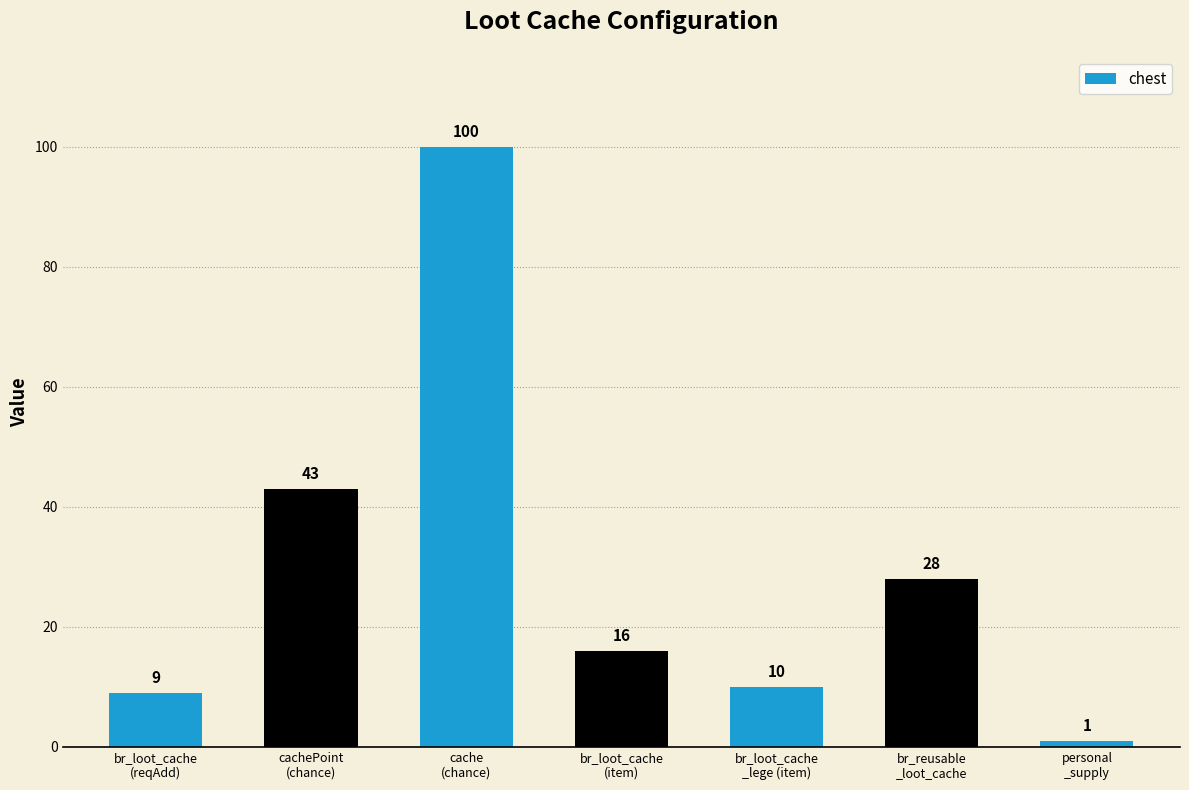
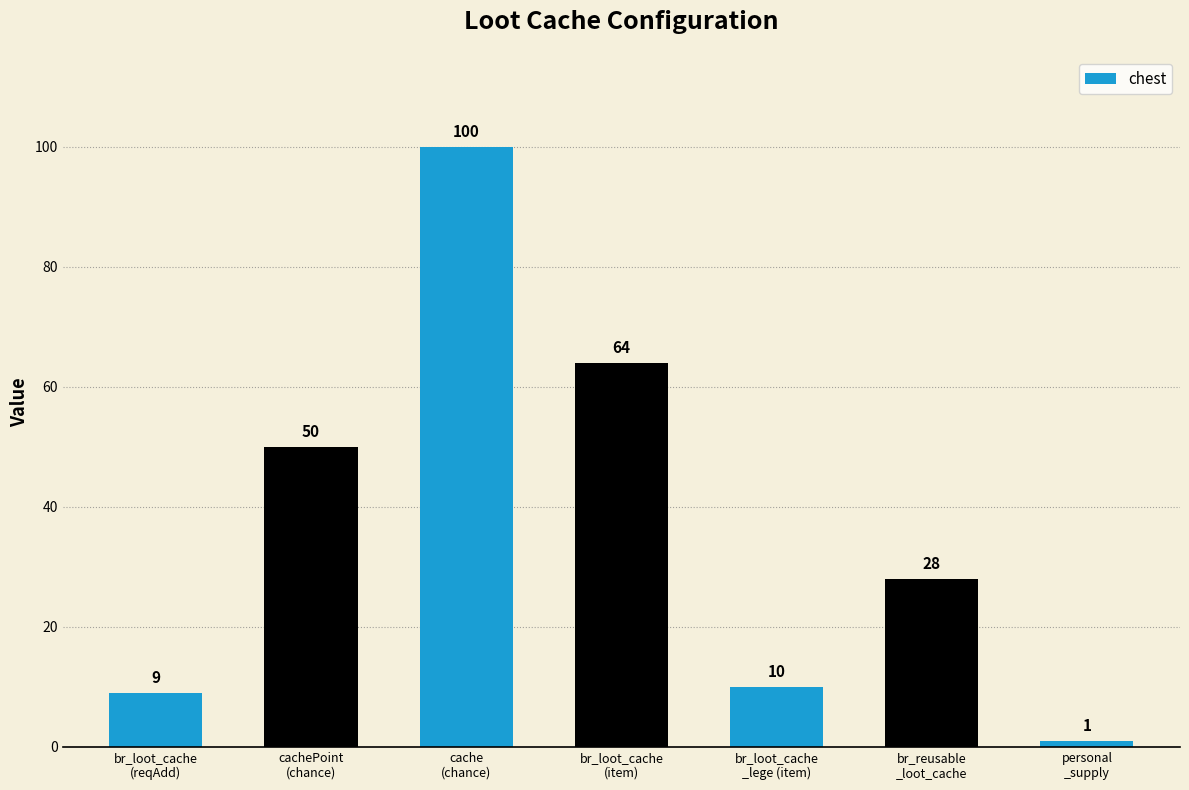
  {
    "br_loot_cache (reqAdd)": 9,
-   "cachePoint (chance)": 43,
+   "cachePoint (chance)": 50,
    "cache (chance)": 100,
-   "br_loot_cache (item)": 16,
+   "br_loot_cache (item)": 64,
    "br_loot_cache _lege (item)": 10,
    "br_reusable _loot_cache": 28,
    "personal _supply": 1
  }
